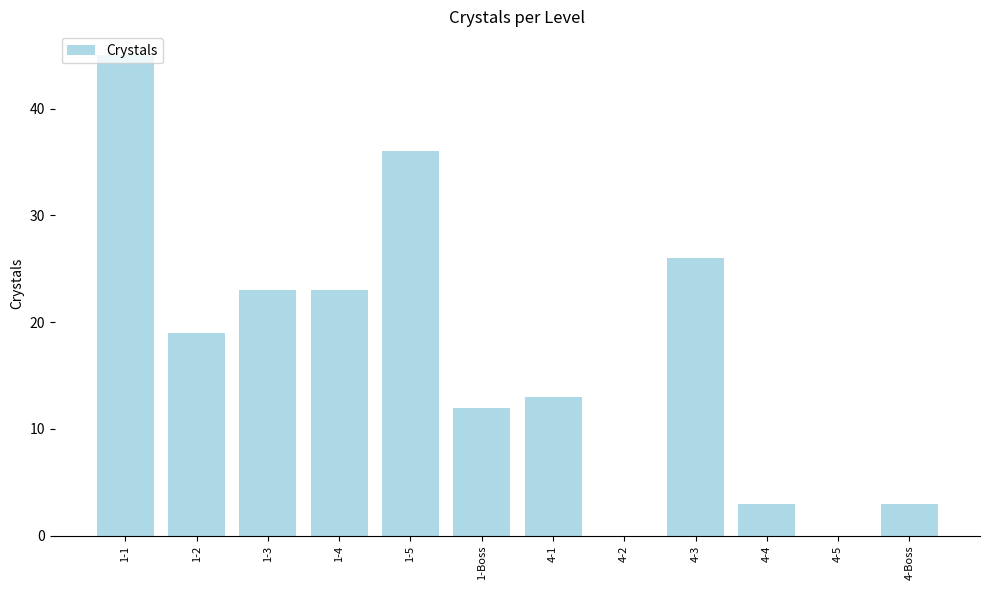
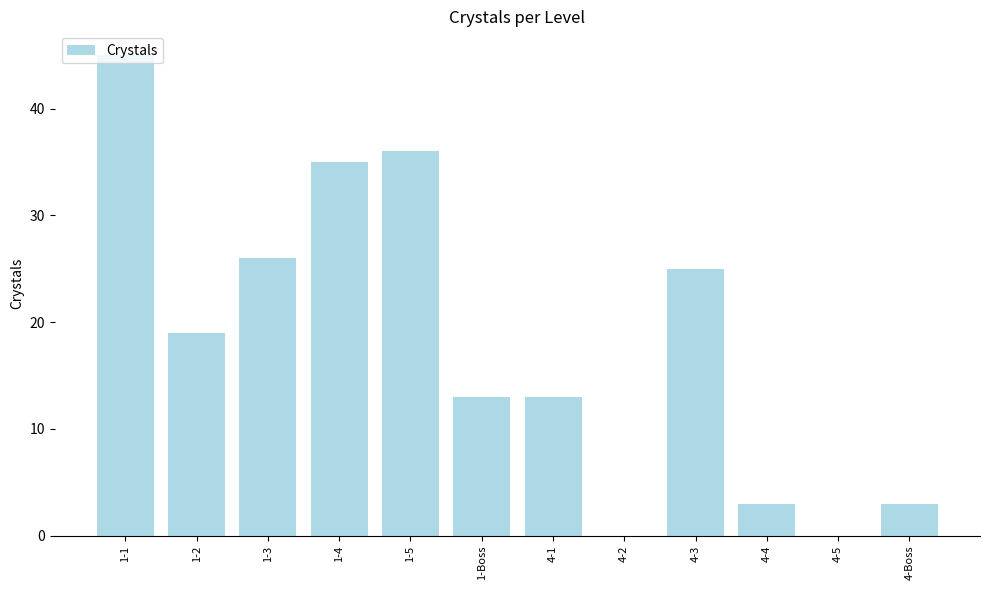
  {
    "1-2": 19,
-   "1-3": 23,
-   "1-4": 23,
+   "1-3": 26,
+   "1-4": 35,
    "1-5": 36,
-   "1-Boss": 12,
+   "1-Boss": 13,
    "4-1": 13,
    "4-2": 0,
-   "4-3": 26,
+   "4-3": 25,
    "4-4": 3,
    "4-5": 0,
    "4-Boss": 3
  }
